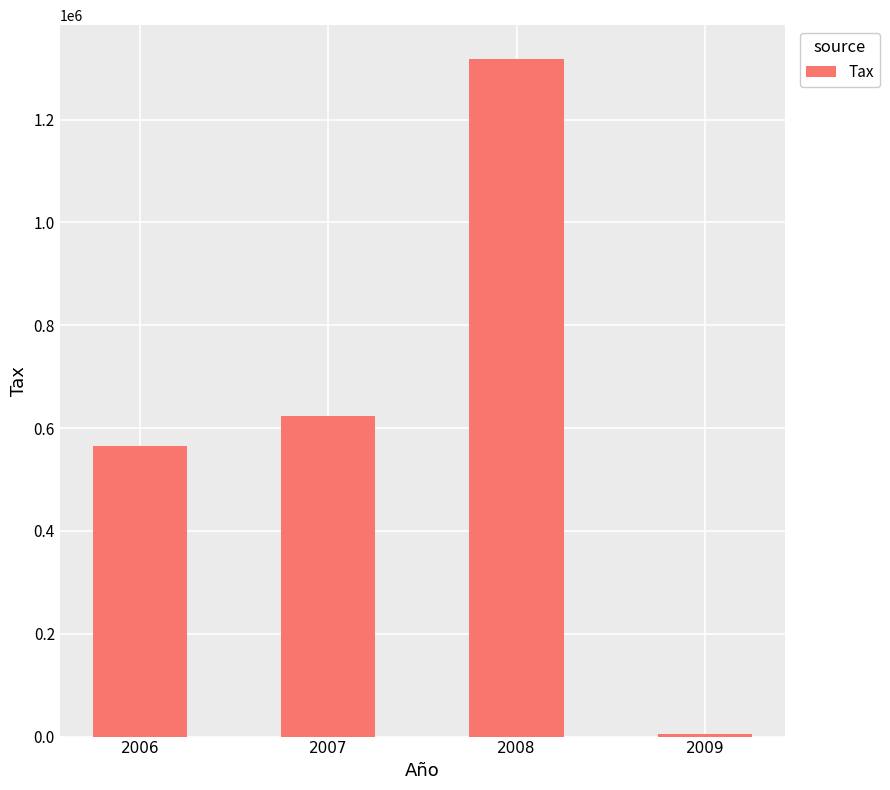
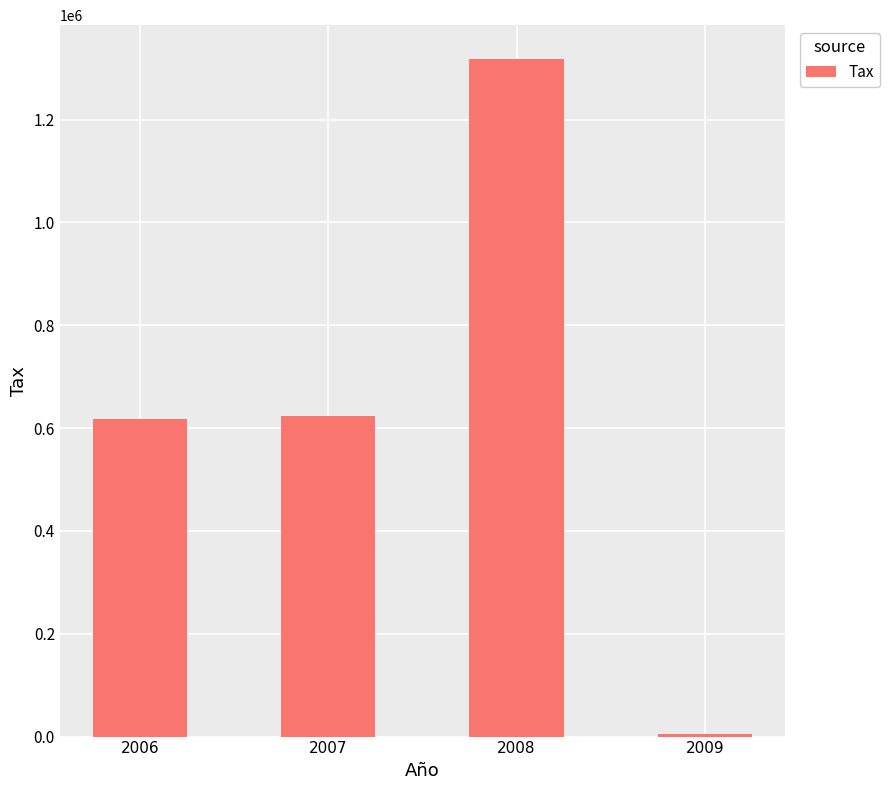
  {
-   "2006": 570000,
+   "2006": 620000,
    "2007": 620000,
    "2008": 1320000
  }
